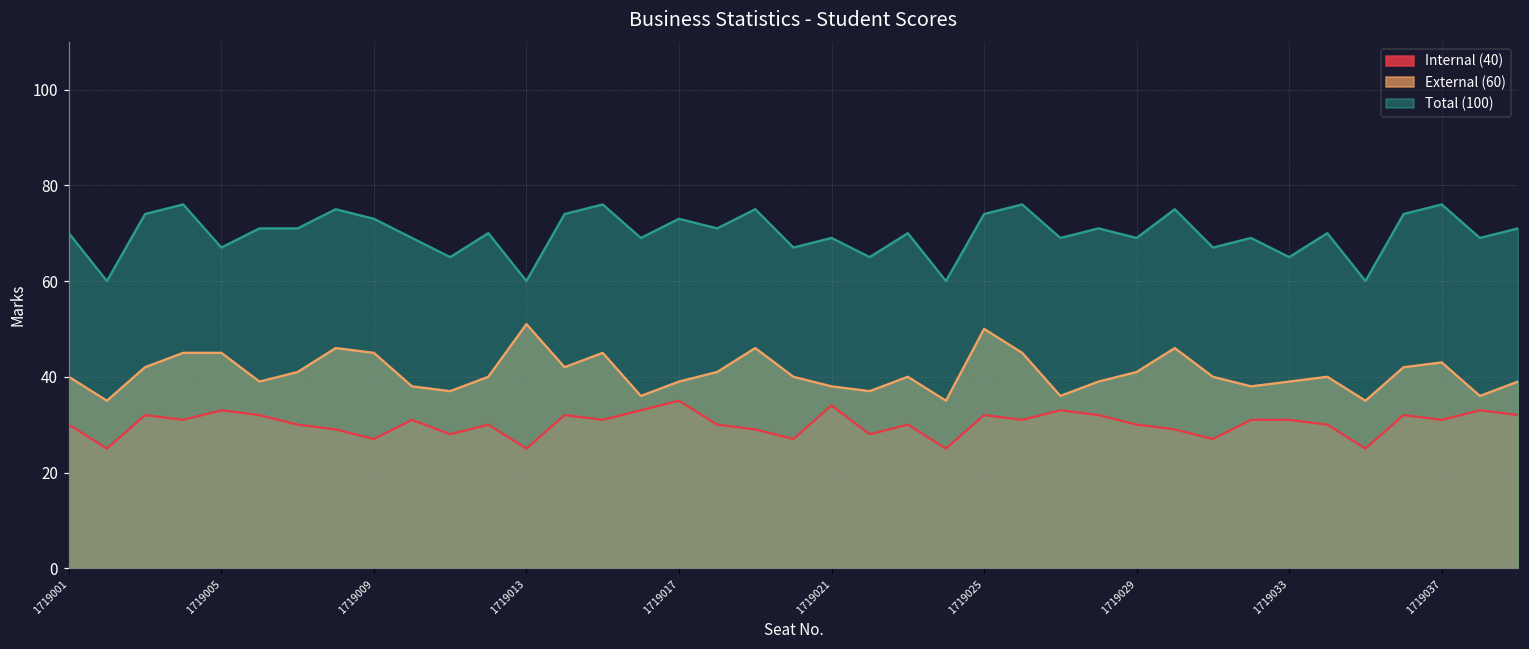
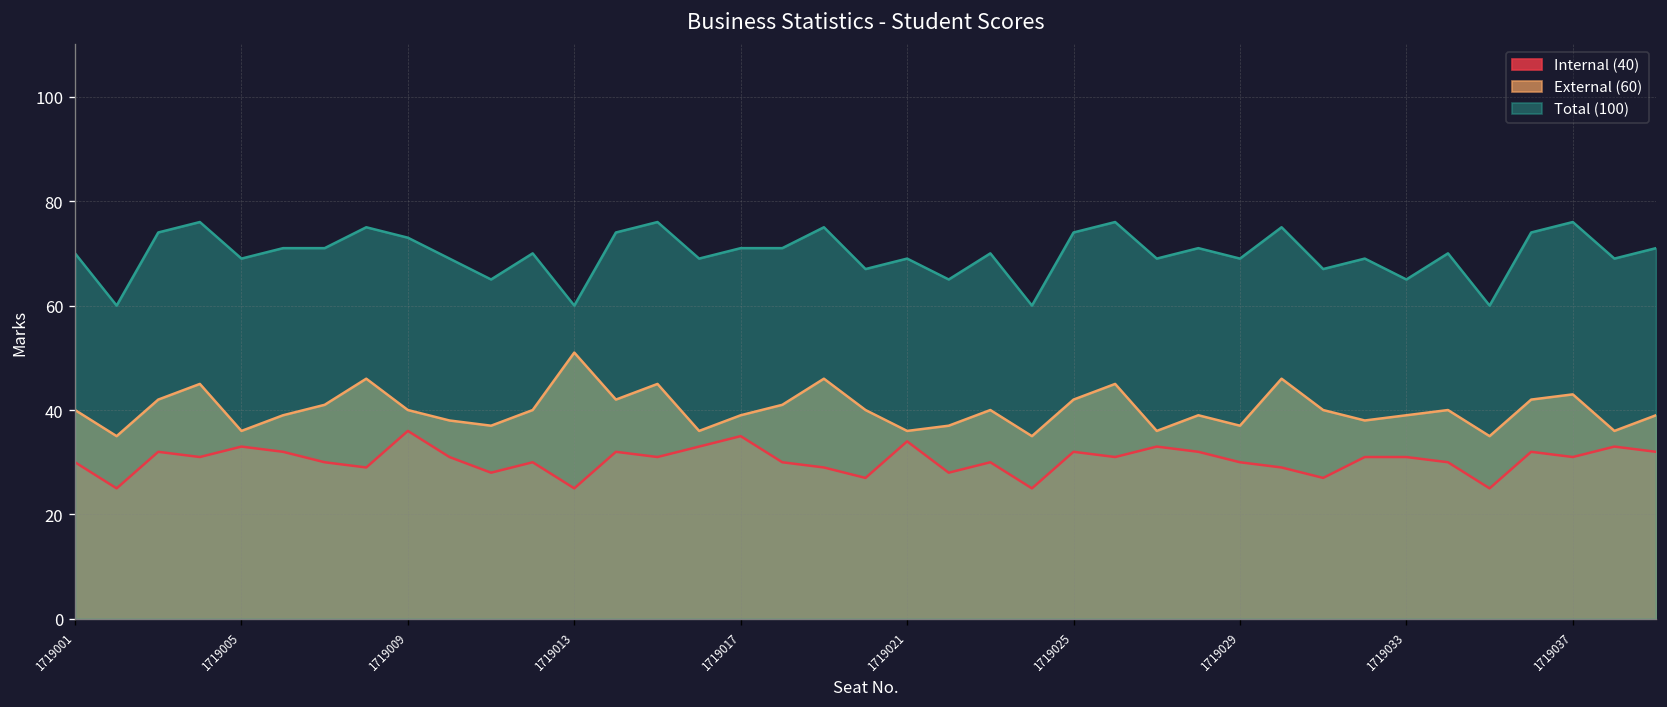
  {
    "Internal (40)": {
      "1719001": 30,
      "1719005": 33,
-     "1719009": 27,
+     "1719009": 36,
      "1719013": 25,
      "1719017": 35,
      "1719021": 34,
      "1719025": 32,
      "1719029": 30,
      "1719033": 31,
      "1719037": 31
    },
    "External (60)": {
      "1719001": 40,
-     "1719005": 45,
-     "1719009": 45,
+     "1719005": 36,
+     "1719009": 40,
      "1719013": 51,
      "1719017": 39,
-     "1719021": 38,
-     "1719025": 50,
-     "1719029": 41,
+     "1719021": 36,
+     "1719025": 42,
+     "1719029": 37,
      "1719033": 39,
      "1719037": 43
    },
    "Total (100)": {
      "1719001": 70,
-     "1719005": 67,
+     "1719005": 69,
      "1719009": 73,
      "1719013": 60,
-     "1719017": 73,
+     "1719017": 71,
      "1719021": 69,
      "1719025": 74,
      "1719029": 69,
      "1719033": 65,
      "1719037": 76
    }
  }
